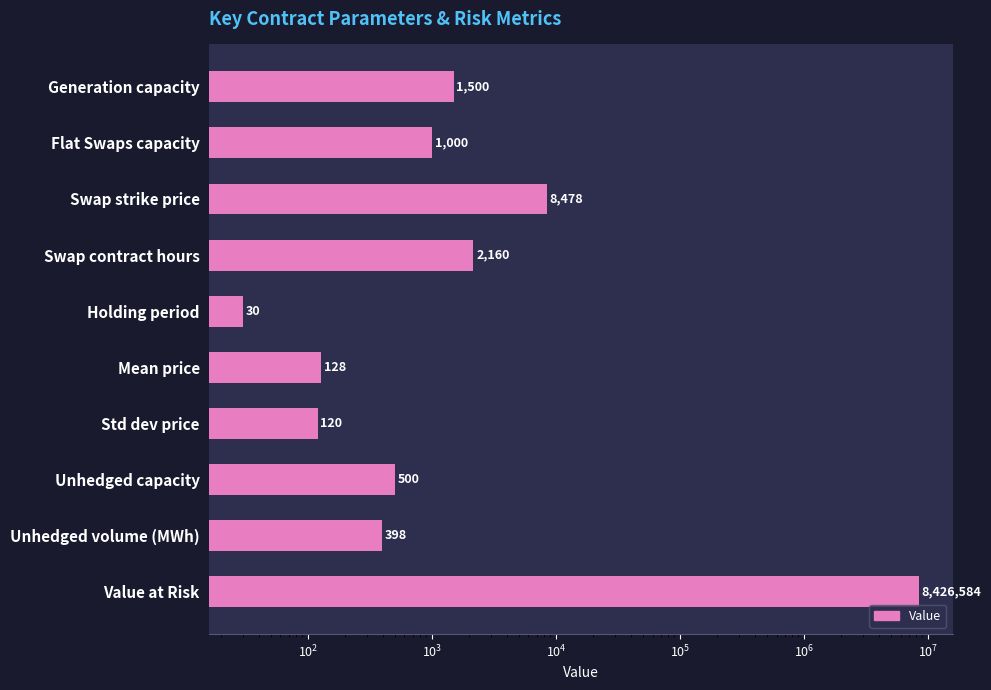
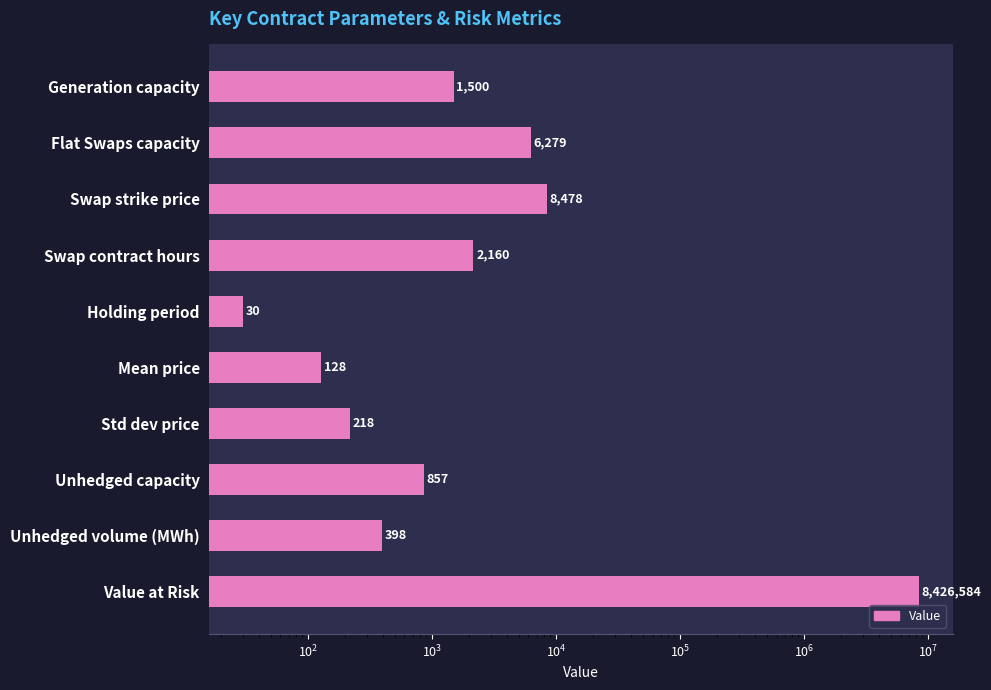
  {
    "Generation capacity": "1,500",
-   "Flat Swaps capacity": "1,000",
+   "Flat Swaps capacity": "6,279",
    "Swap strike price": "8,478",
    "Swap contract hours": "2,160",
    "Holding period": "30",
    "Mean price": "128",
-   "Std dev price": "120",
-   "Unhedged capacity": "500",
+   "Std dev price": "218",
+   "Unhedged capacity": "857",
    "Unhedged volume (MWh)": "398",
    "Value at Risk": "8,426,584"
  }
